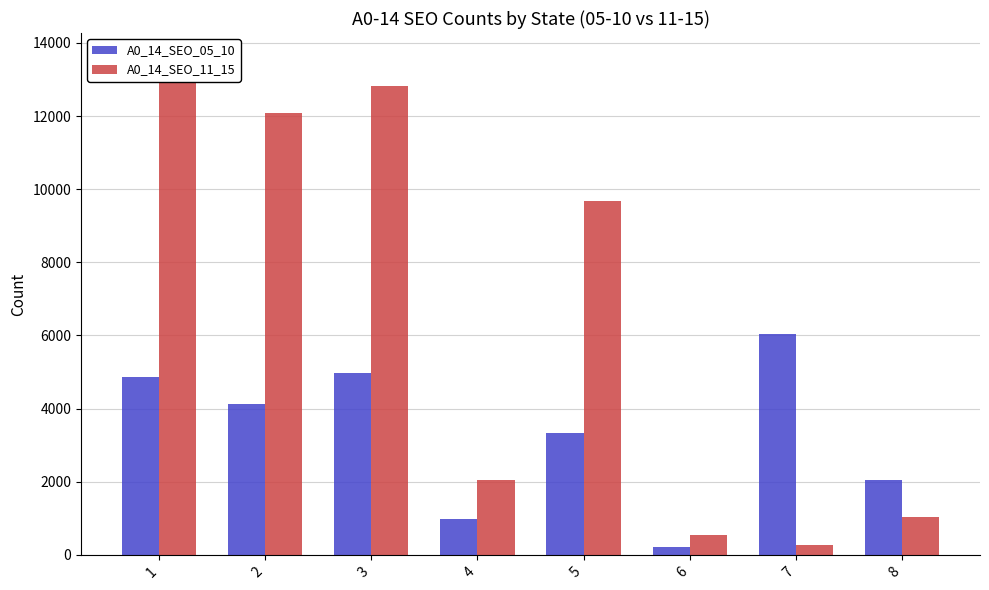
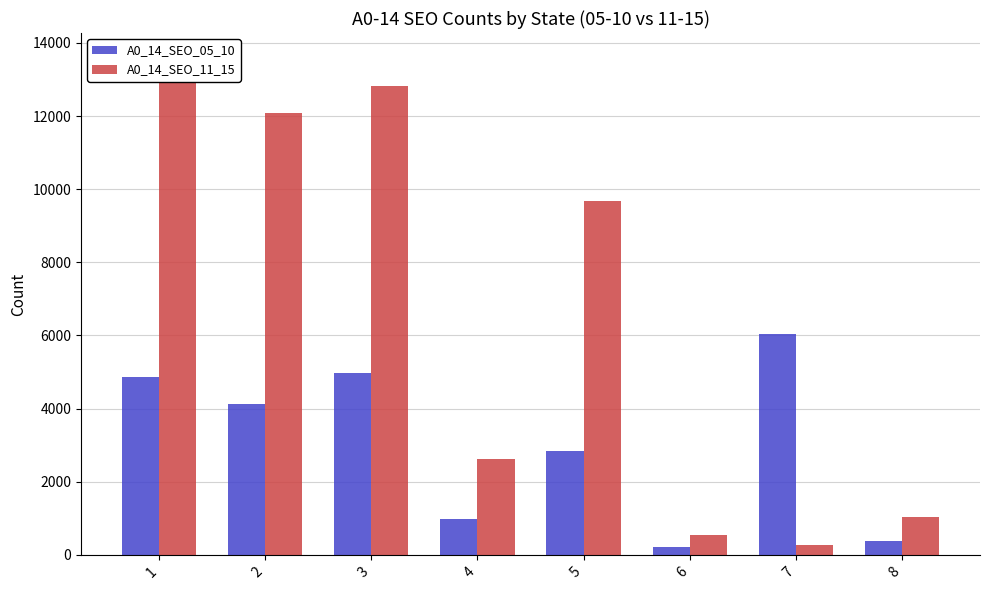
  {
    "A0_14_SEO_05_10": {
      "1": 4900,
      "2": 4100,
      "3": 5000,
      "4": 1000,
-     "5": 3300,
+     "5": 2800,
      "6": 200,
      "7": 6000,
-     "8": 2100
+     "8": 400
    },
    "A0_14_SEO_11_15": {
      "2": 12100,
      "3": 12800,
-     "4": 2000,
+     "4": 2600,
      "5": 9700,
      "6": 500,
      "7": 300,
      "8": 1000
    }
  }
